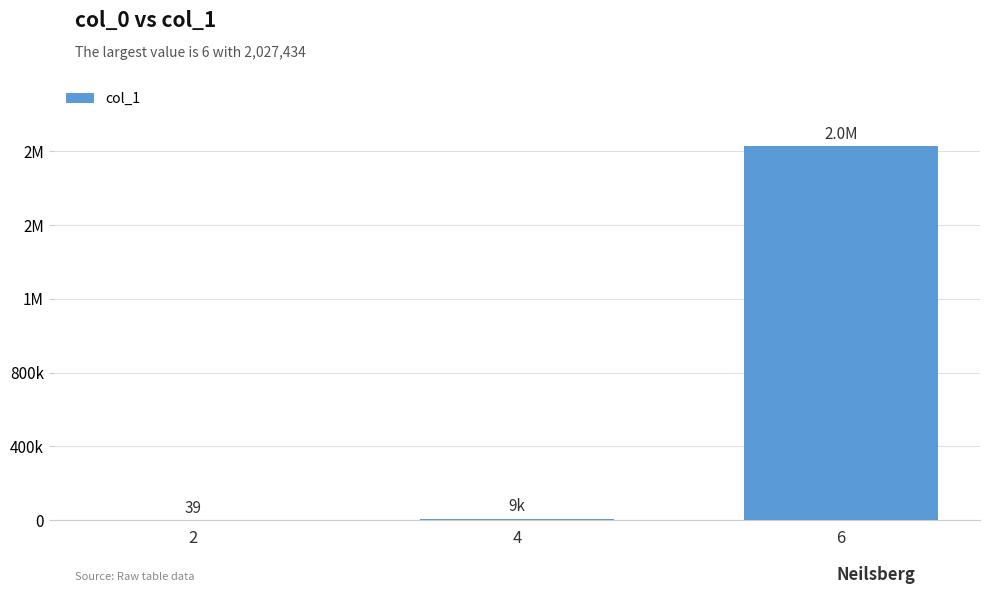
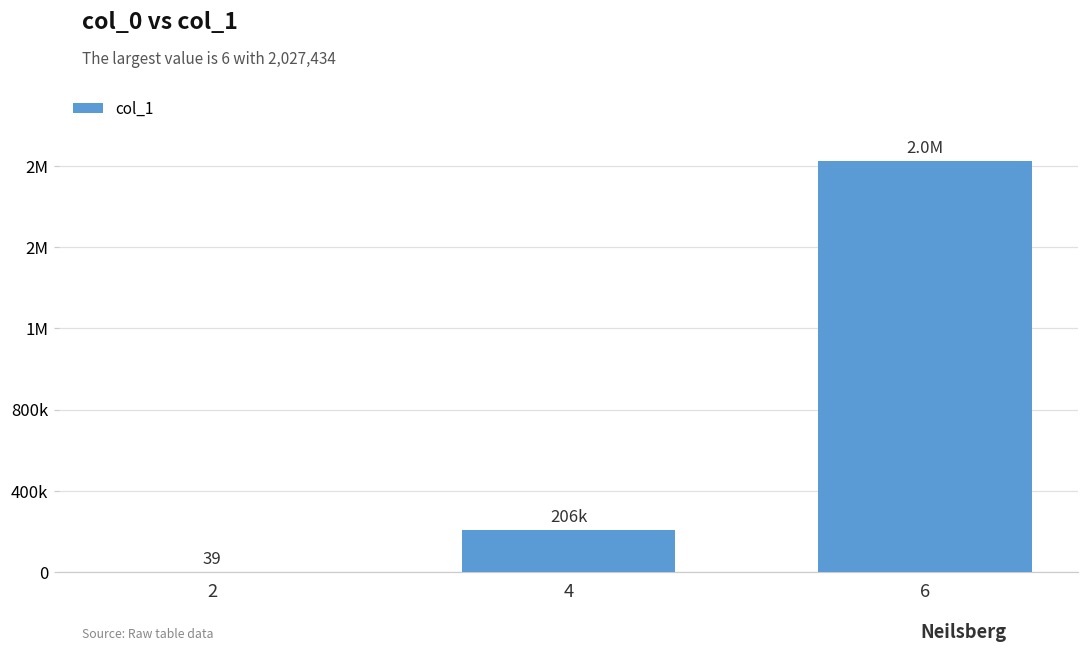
  {
    "2": "39",
-   "4": "9k",
+   "4": "206k",
    "6": "2.0M"
  }
